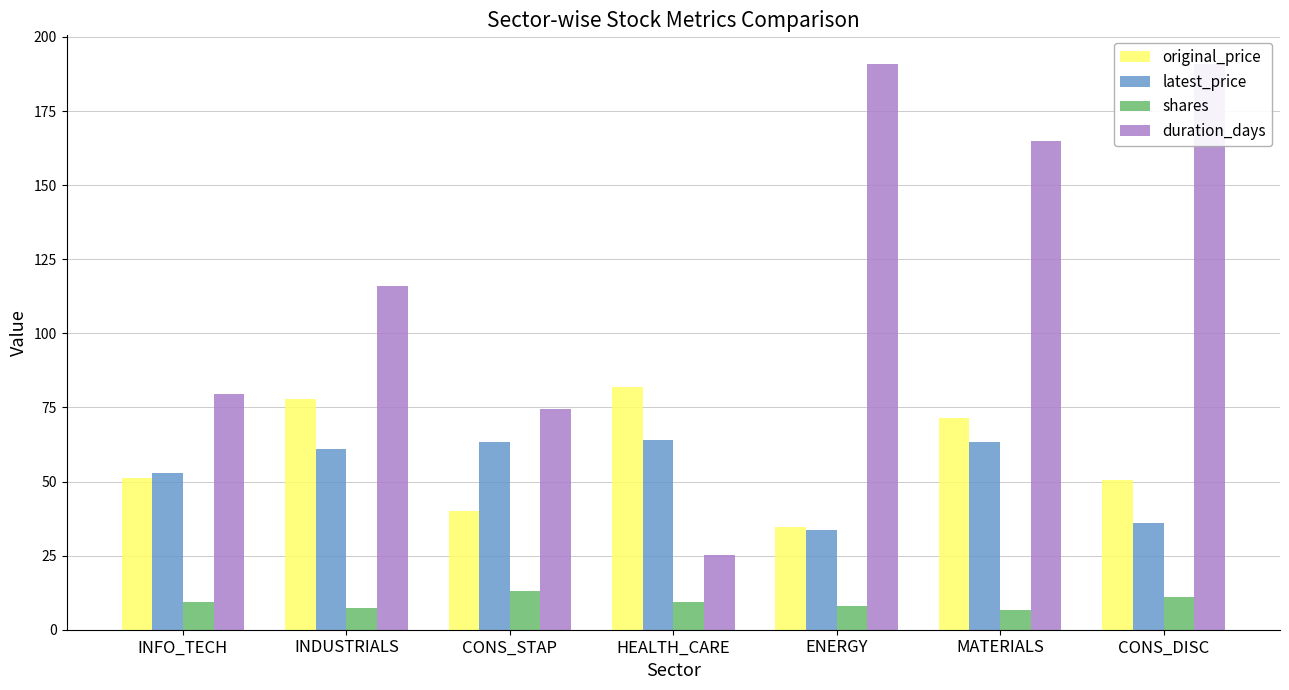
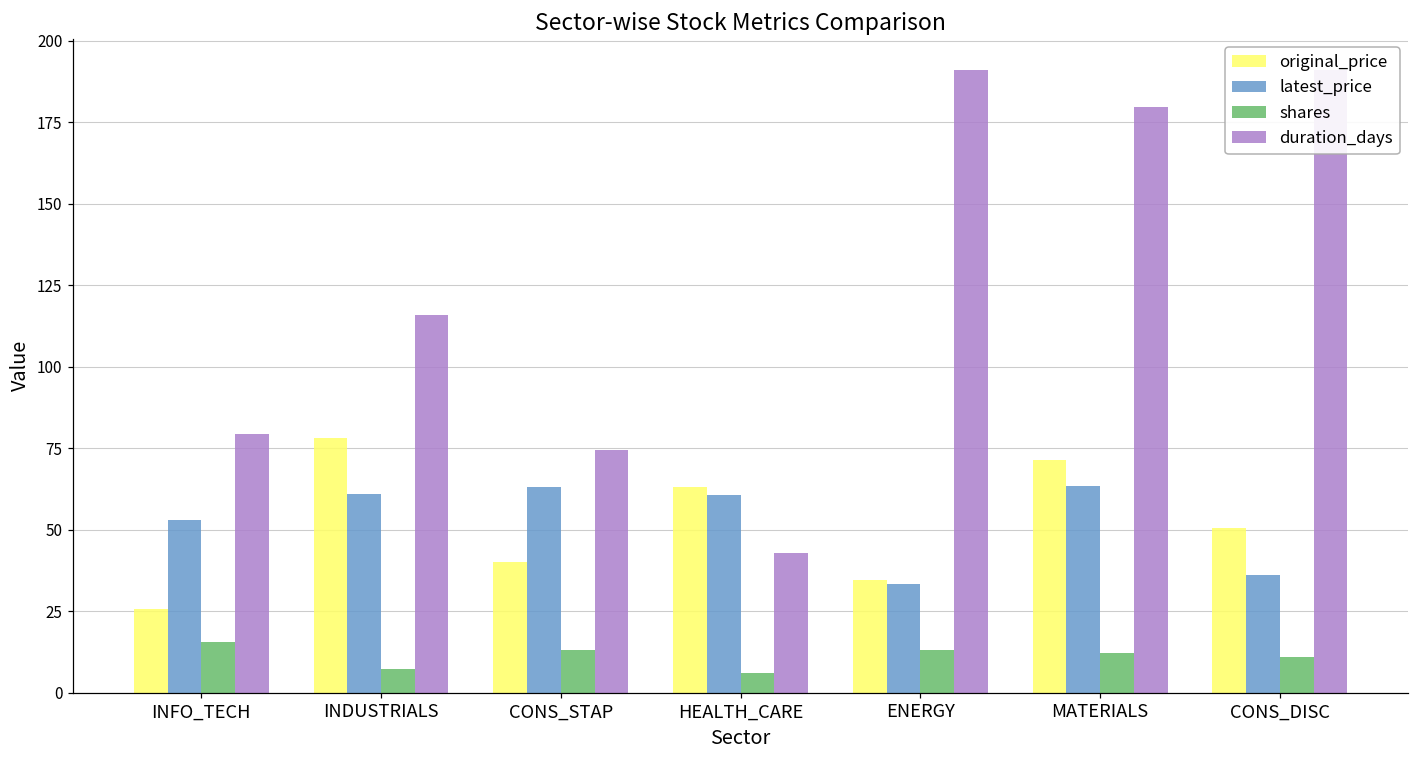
  {
    "original_price": {
-     "INFO_TECH": 51,
+     "INFO_TECH": 26,
      "INDUSTRIALS": 78,
      "CONS_STAP": 40,
-     "HEALTH_CARE": 82,
+     "HEALTH_CARE": 63,
      "ENERGY": 35,
      "MATERIALS": 71,
      "CONS_DISC": 51
    },
    "latest_price": {
      "INFO_TECH": 53,
      "INDUSTRIALS": 61,
      "CONS_STAP": 63,
-     "HEALTH_CARE": 64,
+     "HEALTH_CARE": 61,
      "ENERGY": 33,
      "MATERIALS": 63,
      "CONS_DISC": 36
    },
    "shares": {
-     "INFO_TECH": 10,
+     "INFO_TECH": 16,
      "INDUSTRIALS": 7,
      "CONS_STAP": 13,
-     "HEALTH_CARE": 9,
-     "ENERGY": 8,
-     "MATERIALS": 7,
+     "HEALTH_CARE": 6,
+     "ENERGY": 13,
+     "MATERIALS": 12,
      "CONS_DISC": 11
    },
    "duration_days": {
      "INFO_TECH": 79,
      "INDUSTRIALS": 116,
      "CONS_STAP": 75,
-     "HEALTH_CARE": 25,
+     "HEALTH_CARE": 43,
      "ENERGY": 191,
-     "MATERIALS": 165
+     "MATERIALS": 180
    }
  }
